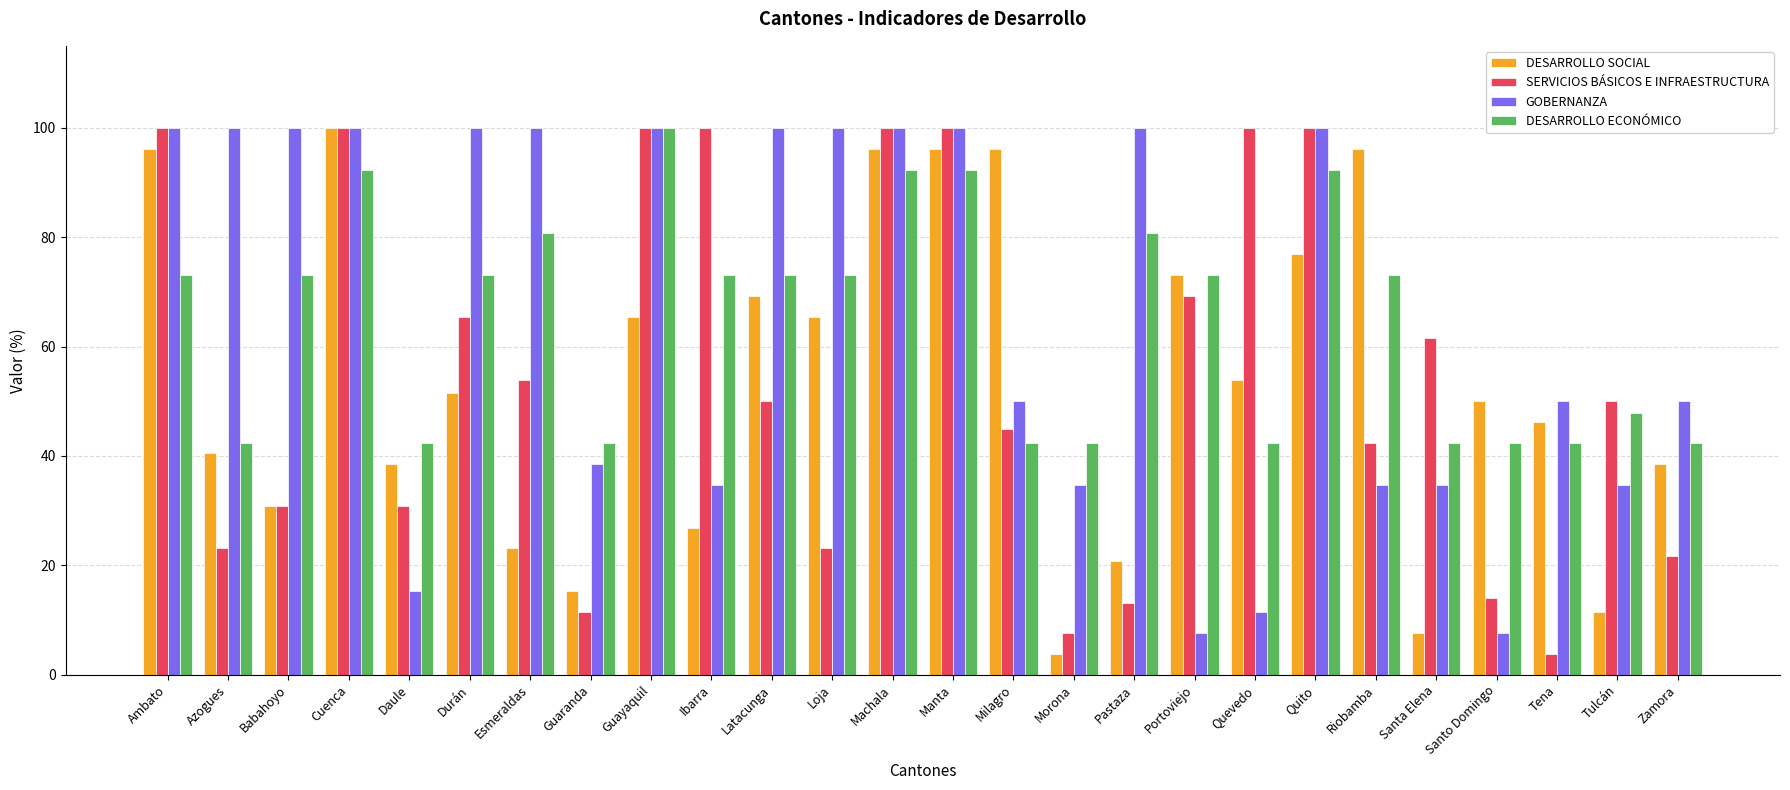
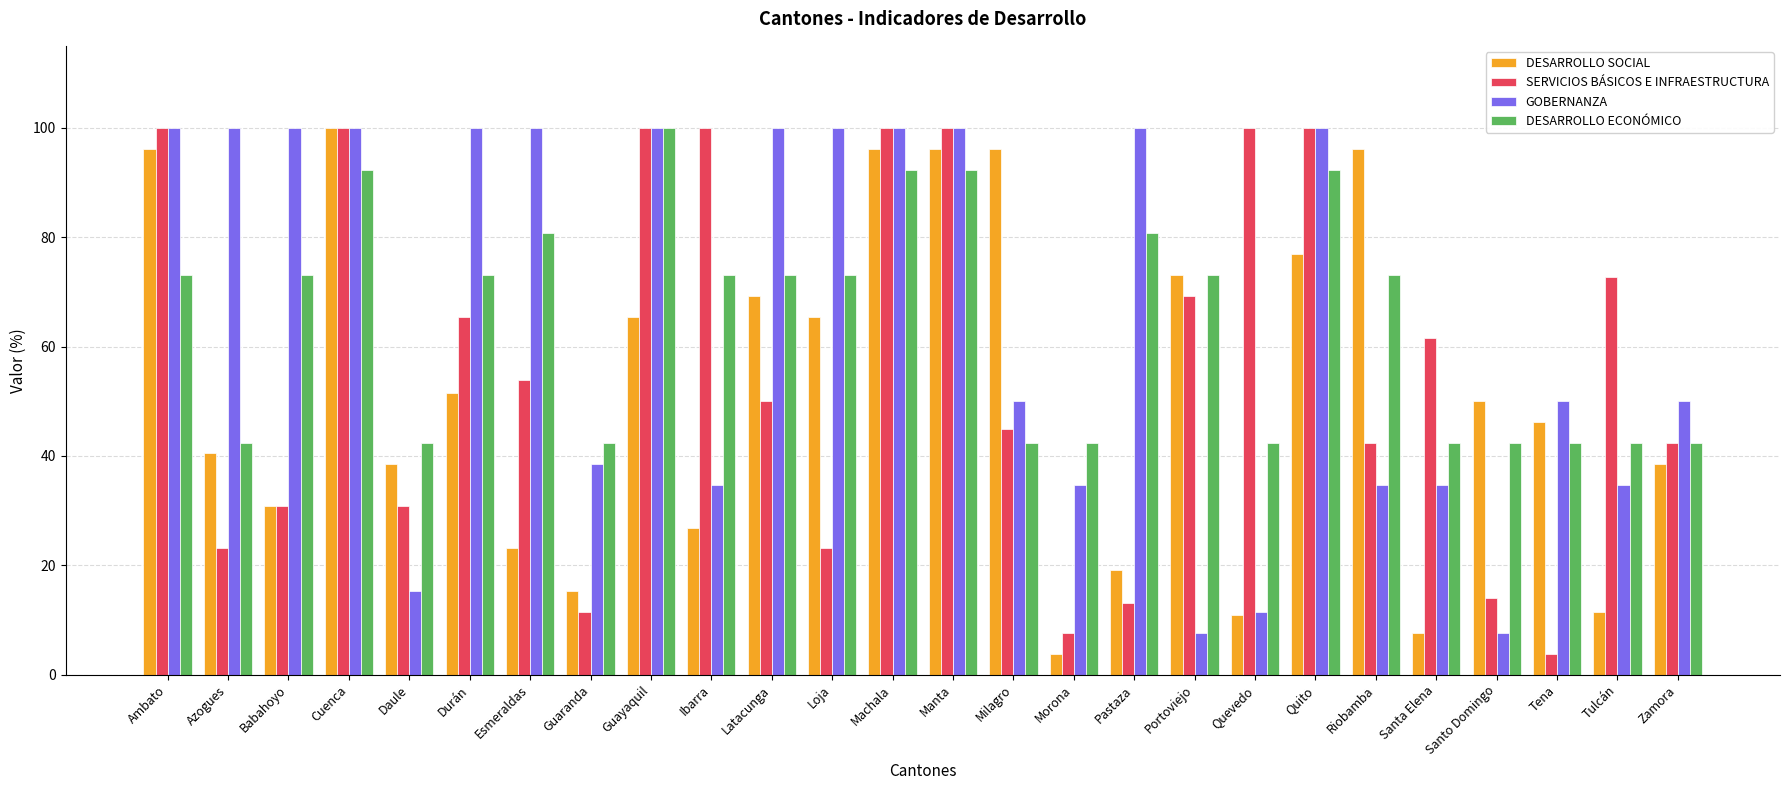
  {
    "DESARROLLO SOCIAL": {
      "Ambato": 96,
      "Azogues": 41,
      "Babahoyo": 31,
      "Cuenca": 100,
      "Daule": 38,
      "Durán": 51,
      "Esmeraldas": 23,
      "Guaranda": 15,
      "Guayaquil": 65,
      "Ibarra": 27,
      "Latacunga": 69,
      "Loja": 65,
      "Machala": 96,
      "Manta": 96,
      "Milagro": 96,
      "Morona": 4,
-     "Pastaza": 21,
+     "Pastaza": 19,
      "Portoviejo": 73,
-     "Quevedo": 54,
+     "Quevedo": 11,
      "Quito": 77,
      "Riobamba": 96,
      "Santa Elena": 8,
      "Santo Domingo": 50,
      "Tena": 46,
      "Tulcán": 12,
      "Zamora": 38
    },
    "SERVICIOS BÁSICOS E INFRAESTRUCTURA": {
      "Ambato": 100,
      "Azogues": 23,
      "Babahoyo": 31,
      "Cuenca": 100,
      "Daule": 31,
      "Durán": 65,
      "Esmeraldas": 54,
      "Guaranda": 12,
      "Guayaquil": 100,
      "Ibarra": 100,
      "Latacunga": 50,
      "Loja": 23,
      "Machala": 100,
      "Manta": 100,
      "Milagro": 45,
      "Morona": 8,
      "Pastaza": 13,
      "Portoviejo": 69,
      "Quevedo": 100,
      "Quito": 100,
      "Riobamba": 42,
      "Santa Elena": 62,
      "Santo Domingo": 14,
      "Tena": 4,
-     "Tulcán": 50,
-     "Zamora": 22
+     "Tulcán": 73,
+     "Zamora": 42
    },
    "GOBERNANZA": {
      "Ambato": 100,
      "Azogues": 100,
      "Babahoyo": 100,
      "Cuenca": 100,
      "Daule": 15,
      "Durán": 100,
      "Esmeraldas": 100,
      "Guaranda": 38,
      "Guayaquil": 100,
      "Ibarra": 35,
      "Latacunga": 100,
      "Loja": 100,
      "Machala": 100,
      "Manta": 100,
      "Milagro": 50,
      "Morona": 35,
      "Pastaza": 100,
      "Portoviejo": 8,
      "Quevedo": 12,
      "Quito": 100,
      "Riobamba": 35,
      "Santa Elena": 35,
      "Santo Domingo": 8,
      "Tena": 50,
      "Tulcán": 35,
      "Zamora": 50
    },
    "DESARROLLO ECONÓMICO": {
      "Ambato": 73,
      "Azogues": 42,
      "Babahoyo": 73,
      "Cuenca": 92,
      "Daule": 42,
      "Durán": 73,
      "Esmeraldas": 81,
      "Guaranda": 42,
      "Guayaquil": 100,
      "Ibarra": 73,
      "Latacunga": 73,
      "Loja": 73,
      "Machala": 92,
      "Manta": 92,
      "Milagro": 42,
      "Morona": 42,
      "Pastaza": 81,
      "Portoviejo": 73,
      "Quevedo": 42,
      "Quito": 92,
      "Riobamba": 73,
      "Santa Elena": 42,
      "Santo Domingo": 42,
      "Tena": 42,
-     "Tulcán": 48,
+     "Tulcán": 42,
      "Zamora": 42
    }
  }
